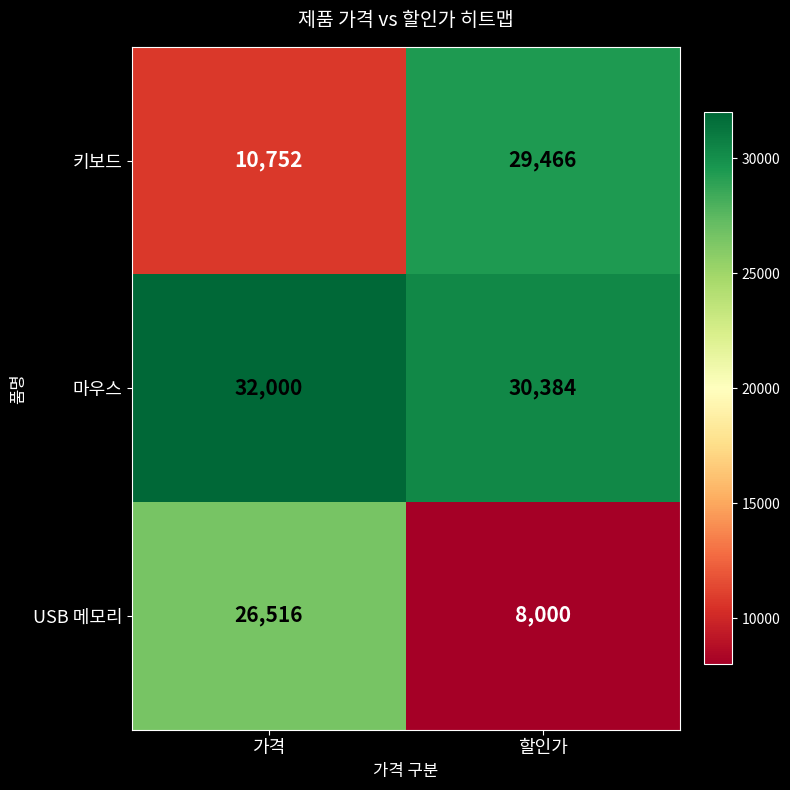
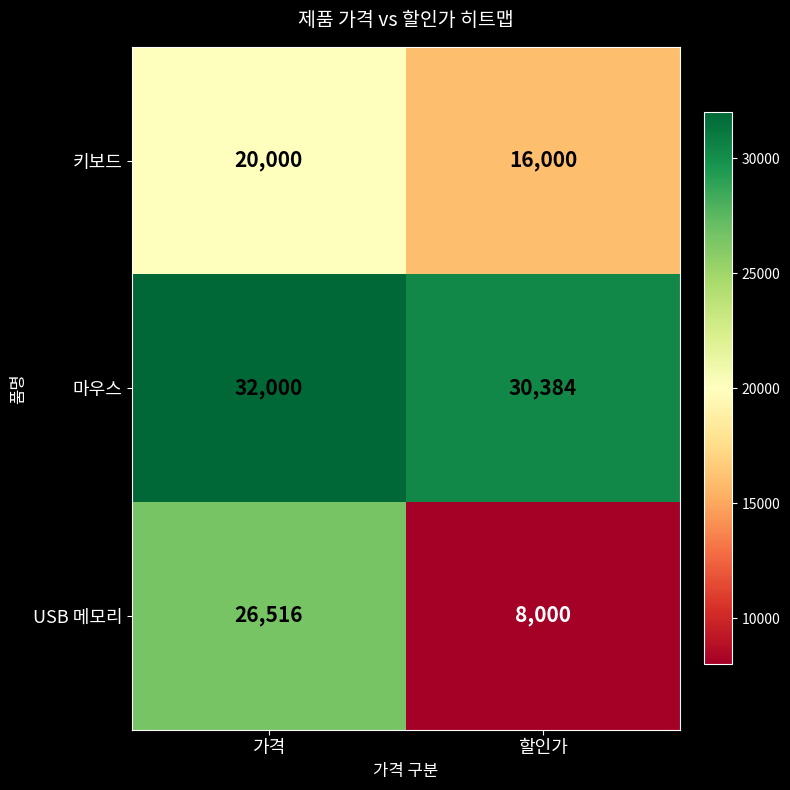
  {
    "키보드": {
-     "가격": "10,752",
-     "할인가": "29,466"
+     "가격": "20,000",
+     "할인가": "16,000"
    },
    "마우스": {
      "가격": "32,000",
      "할인가": "30,384"
    },
    "USB 메모리": {
      "가격": "26,516",
      "할인가": "8,000"
    }
  }
